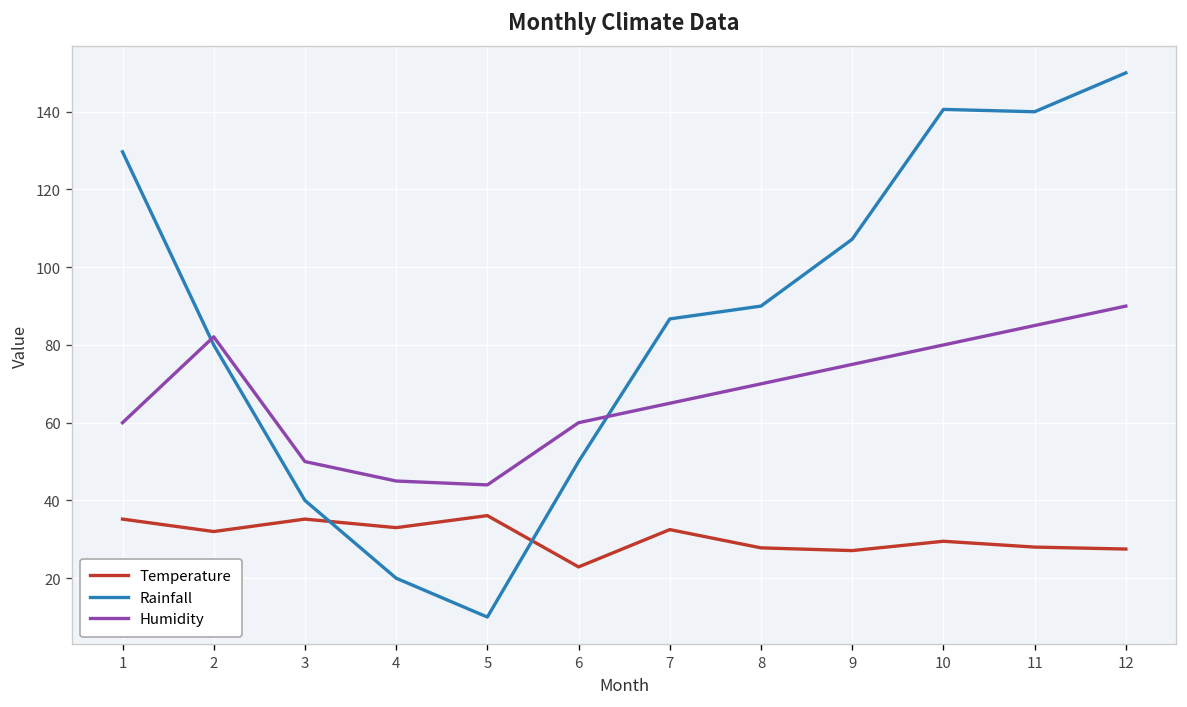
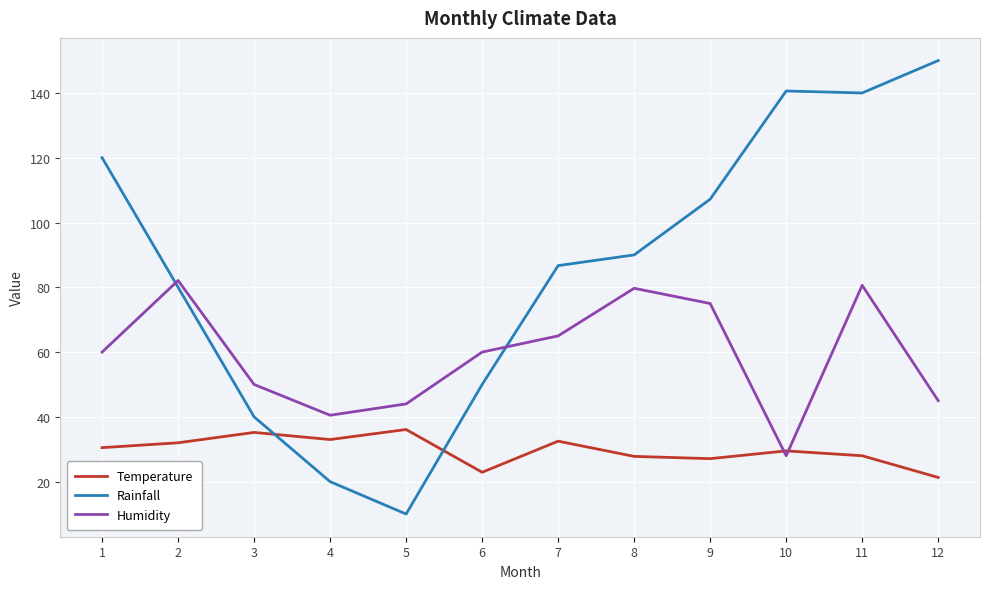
  {
    "Temperature": {
-     "1": 35,
+     "1": 31,
      "2": 32,
      "3": 35,
      "4": 33,
      "5": 36,
      "6": 23,
      "7": 33,
      "8": 28,
      "9": 27,
      "10": 30,
      "11": 28,
-     "12": 28
+     "12": 21
    },
    "Rainfall": {
-     "1": 130,
+     "1": 120,
      "2": 80,
      "3": 40,
      "4": 20,
      "5": 10,
      "6": 50,
      "7": 87,
      "8": 90,
      "9": 107,
      "10": 141,
      "11": 140,
      "12": 150
    },
    "Humidity": {
      "1": 60,
      "2": 82,
      "3": 50,
-     "4": 45,
+     "4": 41,
      "5": 44,
      "6": 60,
      "7": 65,
-     "8": 70,
+     "8": 80,
      "9": 75,
-     "10": 80,
-     "11": 85,
-     "12": 90
+     "10": 28,
+     "11": 81,
+     "12": 45
    }
  }
